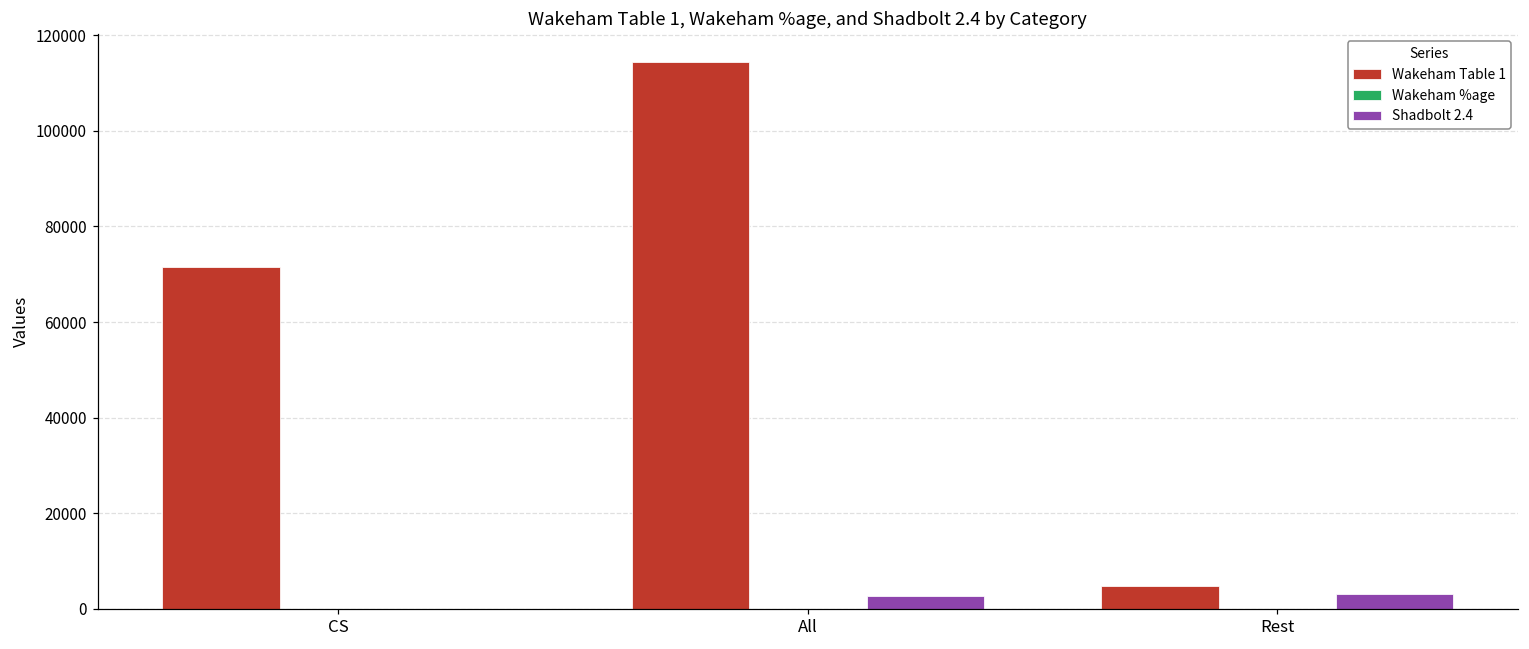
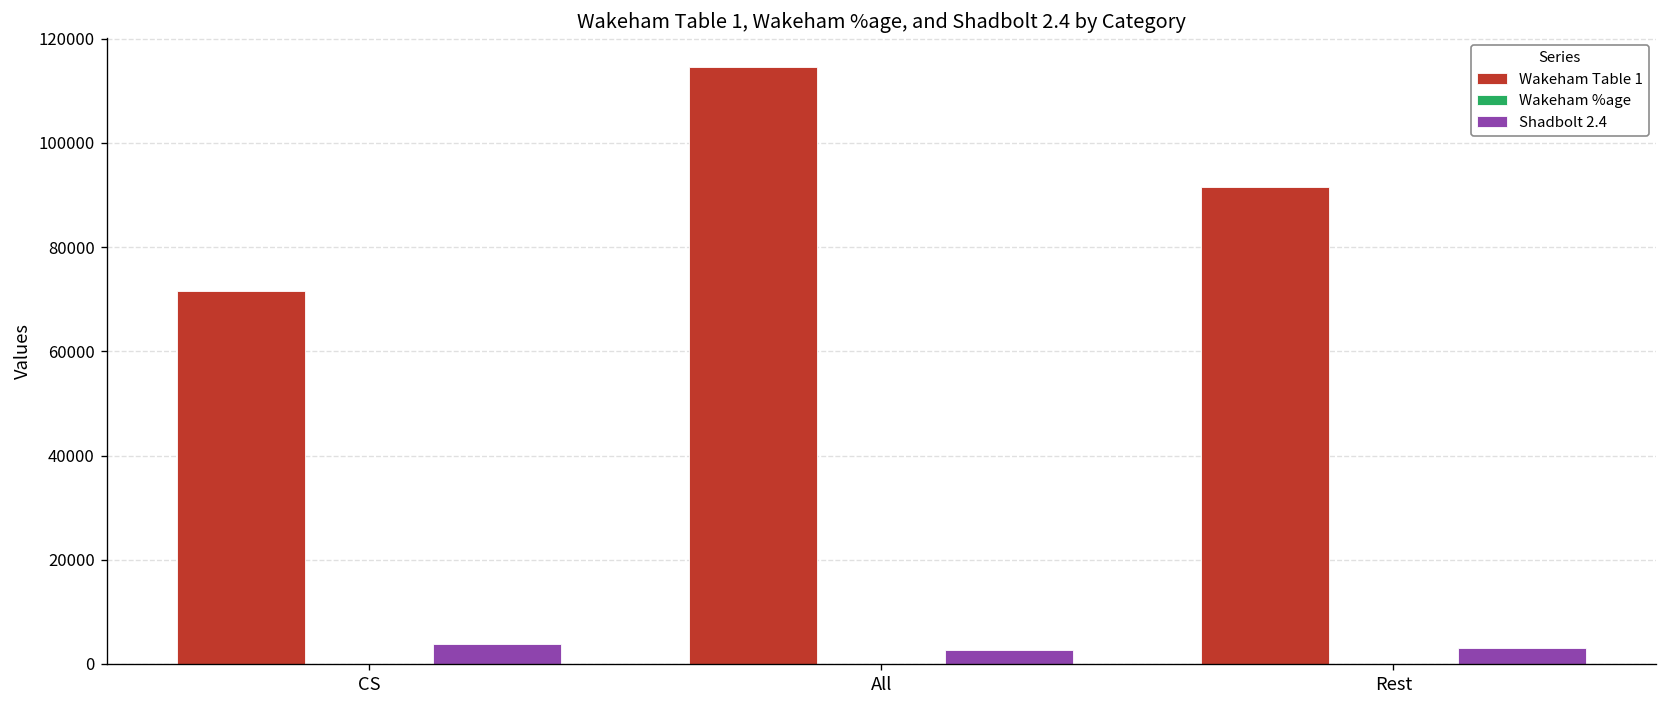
  {
    "Wakeham Table 1": {
      "CS": 72000,
      "All": 114000,
-     "Rest": 5000
+     "Rest": 91000
    },
    "Shadbolt 2.4": {
-     "CS": 0,
+     "CS": 4000,
      "All": 3000,
      "Rest": 3000
    }
  }
